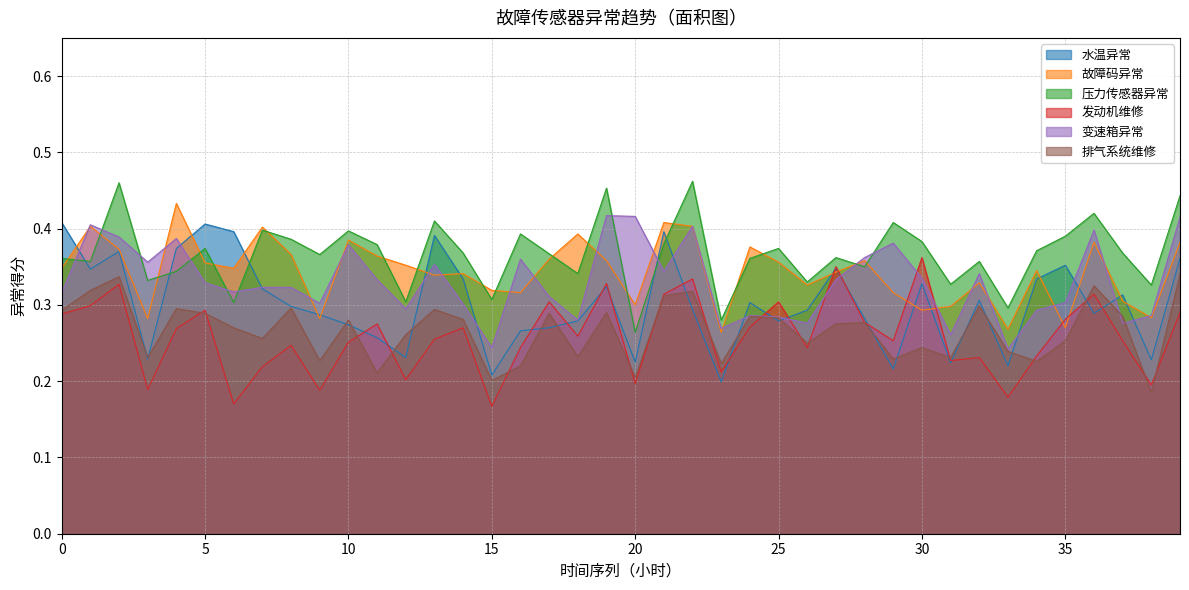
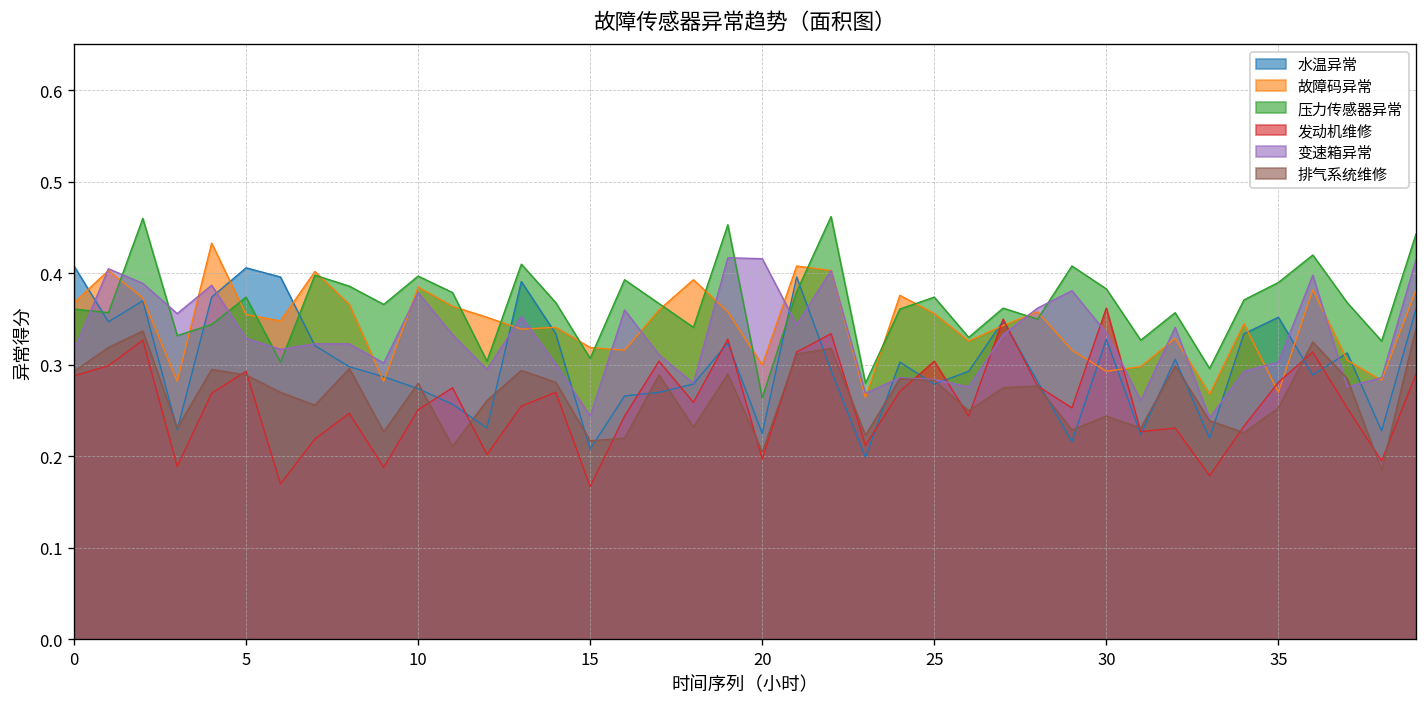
  {
    "水温异常": {
      "0": 0.41,
      "5": 0.41,
      "10": 0.27,
      "15": 0.21,
      "20": 0.23,
      "25": 0.28,
      "30": 0.33,
      "35": 0.35
    },
    "故障码异常": {
-     "0": 0.35,
+     "0": 0.37,
      "5": 0.36,
      "10": 0.39,
      "15": 0.32,
      "20": 0.30,
      "25": 0.36,
      "30": 0.29,
      "35": 0.27
    },
    "压力传感器异常": {
      "0": 0.36,
      "5": 0.37,
      "10": 0.40,
      "15": 0.31,
      "20": 0.26,
      "25": 0.37,
      "30": 0.38,
      "35": 0.39
    },
    "发动机维修": {
      "0": 0.29,
      "5": 0.29,
      "10": 0.25,
      "15": 0.17,
      "20": 0.20,
      "25": 0.30,
      "30": 0.36,
      "35": 0.28
    },
    "变速箱异常": {
      "0": 0.32,
      "5": 0.33,
      "10": 0.38,
      "15": 0.24,
      "20": 0.42,
      "30": 0.34,
      "35": 0.30
    },
    "排气系统维修": {
      "0": 0.29,
      "5": 0.29,
      "10": 0.28,
-     "15": 0.20,
+     "15": 0.22,
      "20": 0.21,
      "30": 0.24,
      "35": 0.25
    }
  }
